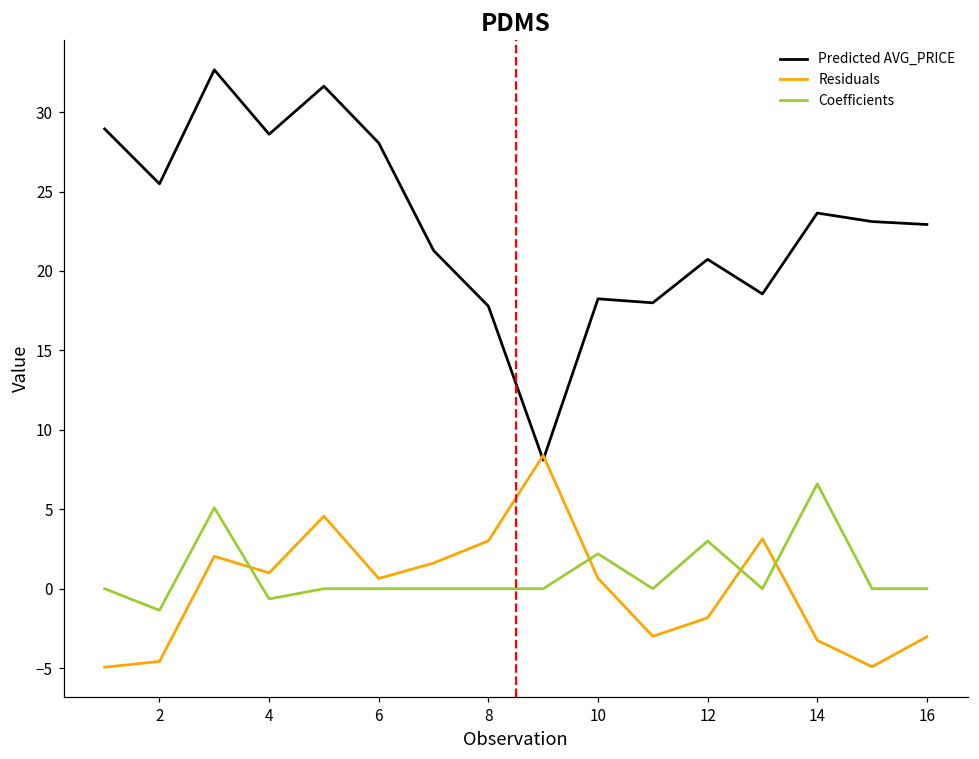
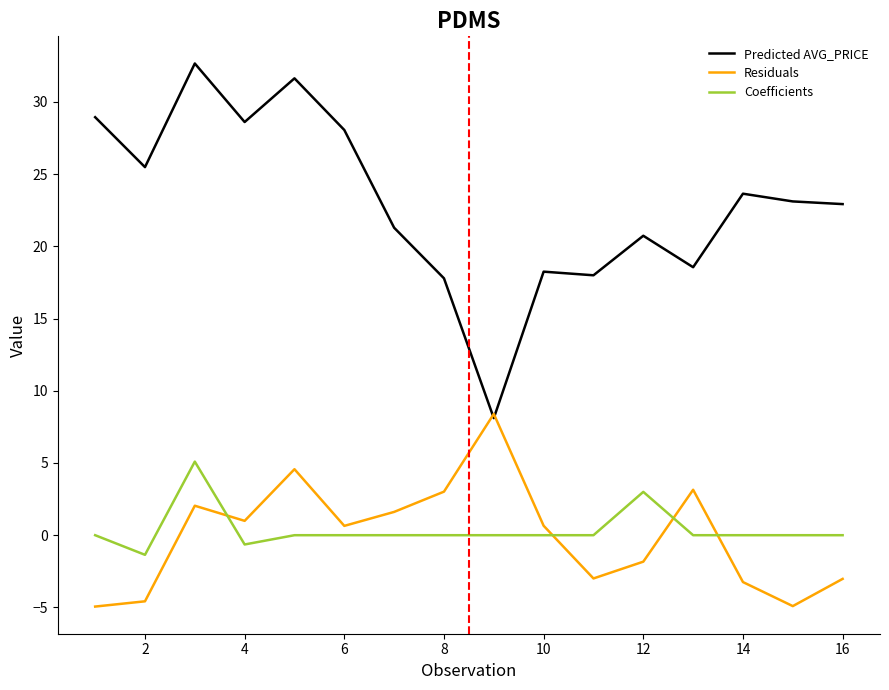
  {
    "Predicted AVG_PRICE": {
      "2": 25.5,
      "4": 28.6,
      "6": 28.1,
      "8": 17.8,
      "10": 18.2,
      "12": 20.7,
      "14": 23.6,
      "16": 22.9
    },
    "Residuals": {
      "2": -4.6,
      "4": 1.0,
      "6": 0.6,
      "8": 3.0,
      "10": 0.7,
      "12": -1.8,
      "14": -3.2,
      "16": -3.0
    },
    "Coefficients": {
      "2": -1.4,
      "4": -0.6,
      "6": 0.0,
      "8": 0.0,
-     "10": 2.2,
+     "10": 0.0,
      "12": 3.0,
-     "14": 6.6,
+     "14": 0.0,
      "16": 0.0
    }
  }
